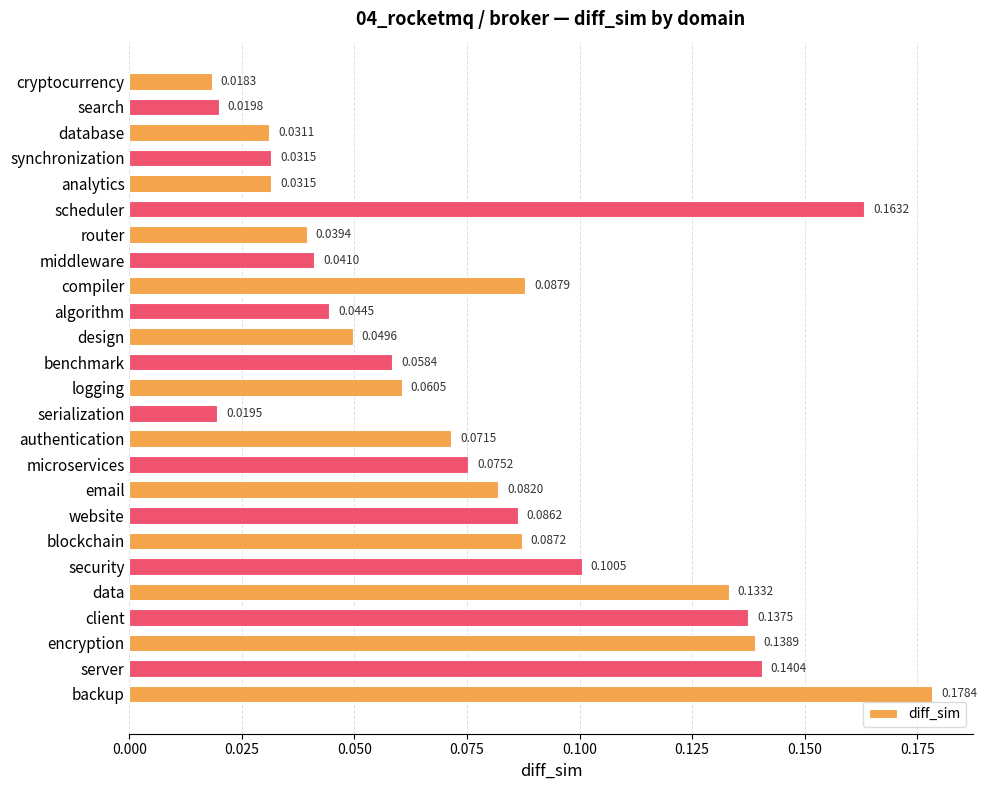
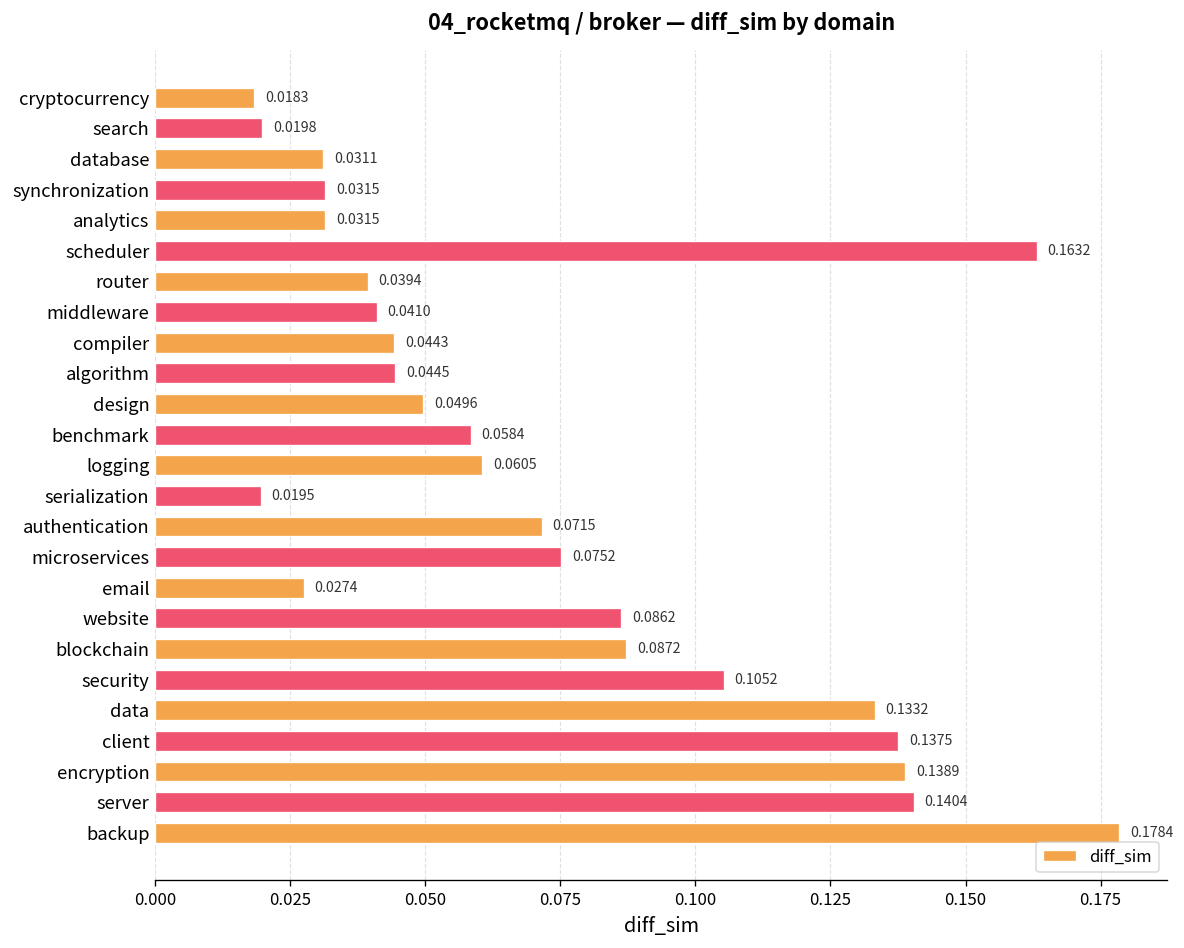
  {
    "cryptocurrency": 0.0183,
    "search": 0.0198,
    "database": 0.0311,
    "synchronization": 0.0315,
    "analytics": 0.0315,
    "scheduler": 0.1632,
    "router": 0.0394,
    "middleware": 0.0410,
-   "compiler": 0.0879,
+   "compiler": 0.0443,
    "algorithm": 0.0445,
    "design": 0.0496,
    "benchmark": 0.0584,
    "logging": 0.0605,
    "serialization": 0.0195,
    "authentication": 0.0715,
    "microservices": 0.0752,
-   "email": 0.0820,
+   "email": 0.0274,
    "website": 0.0862,
    "blockchain": 0.0872,
-   "security": 0.1005,
+   "security": 0.1052,
    "data": 0.1332,
    "client": 0.1375,
    "encryption": 0.1389,
    "server": 0.1404,
    "backup": 0.1784
  }
